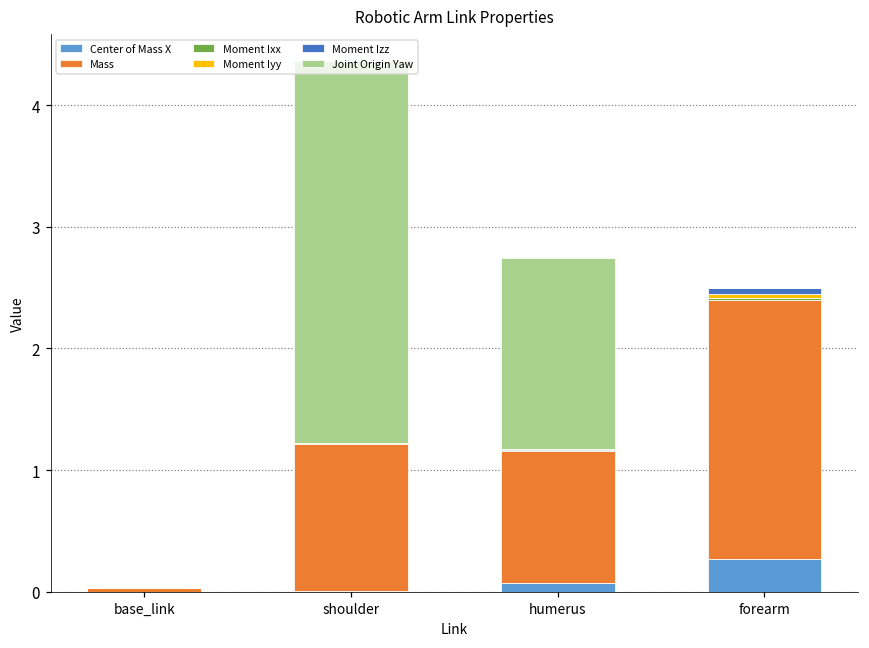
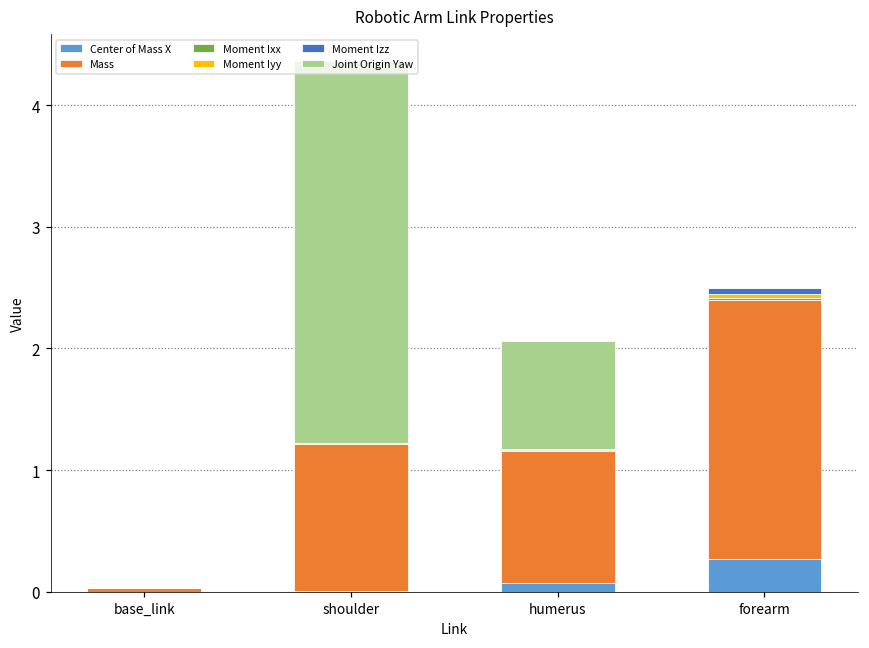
  {
    "Mass": {
      "base_link": 0.03,
      "shoulder": 1.21,
      "humerus": 1.08,
      "forearm": 2.13
    },
    "Moment Iyy": {
      "forearm": 0.03
    },
    "Joint Origin Yaw": {
      "base_link": 0.00,
-     "humerus": 1.57,
+     "humerus": 0.89,
      "forearm": 0.00
    }
  }
